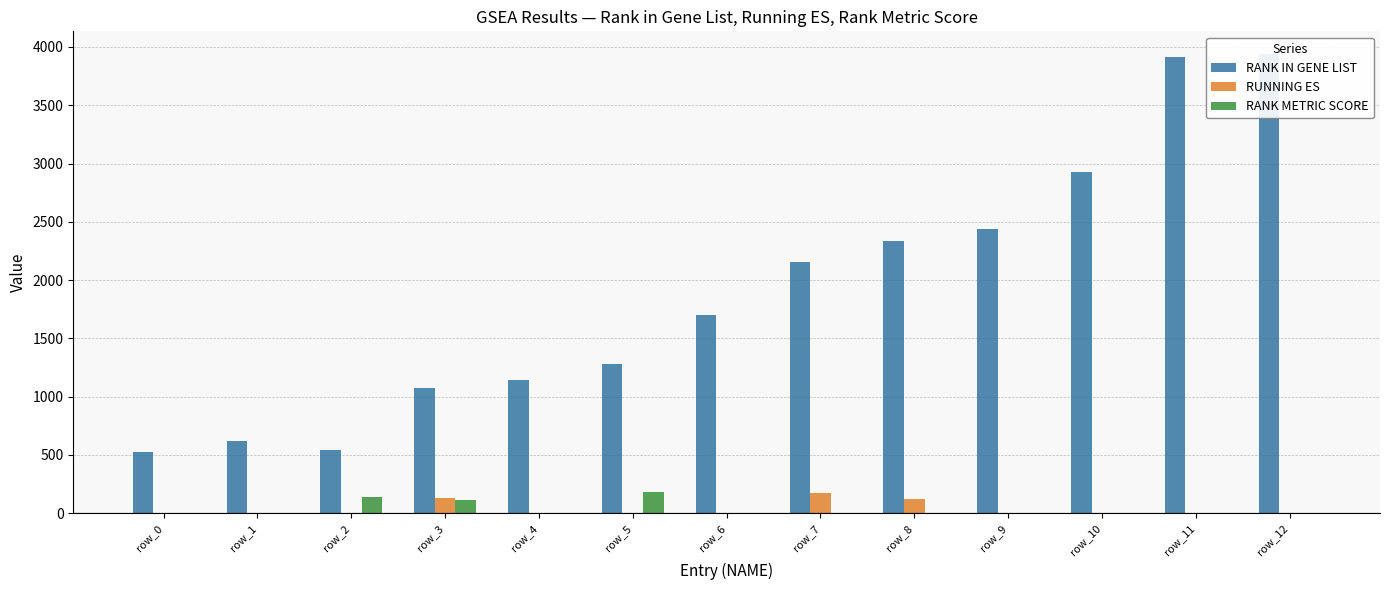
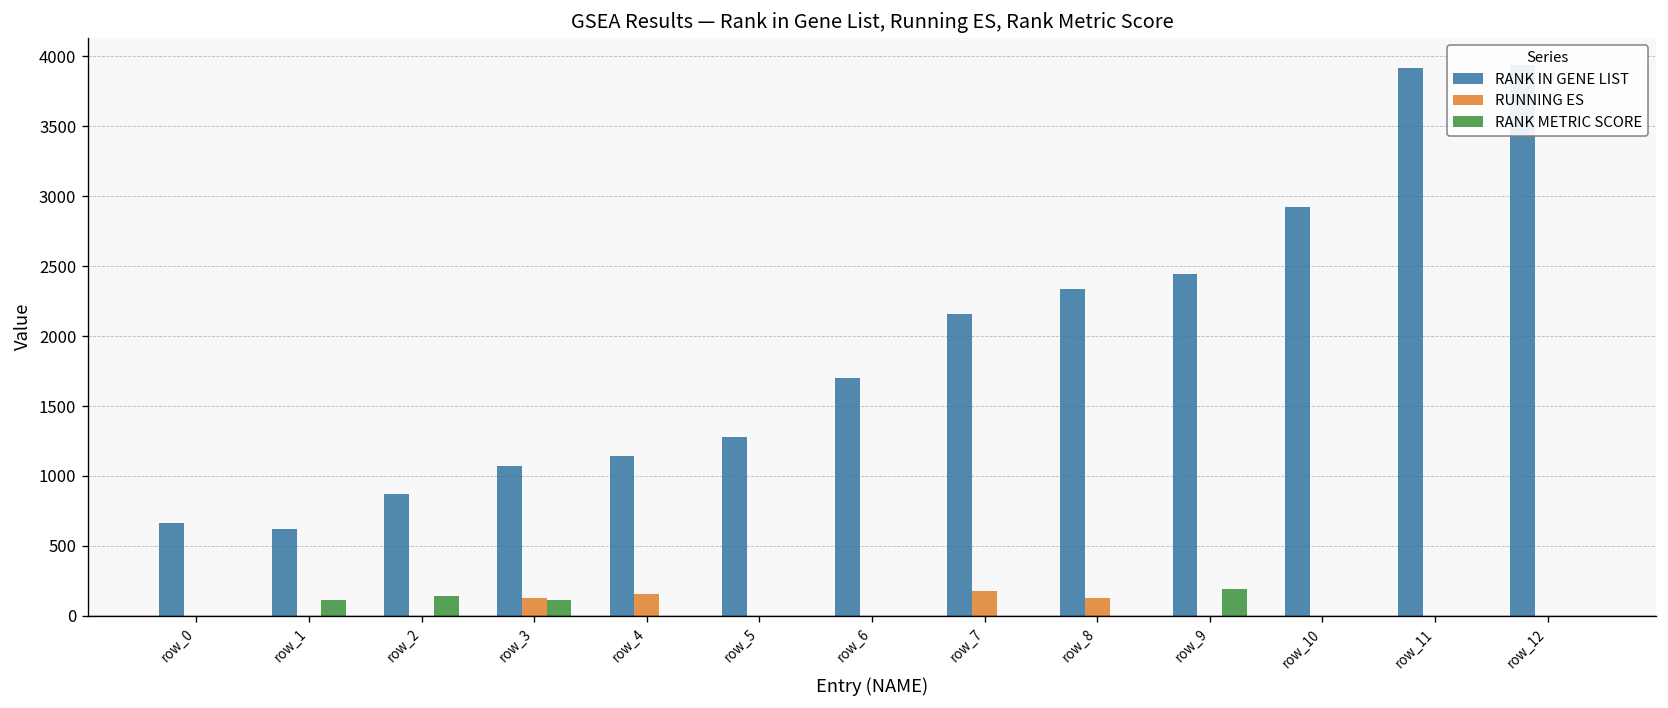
  {
    "RANK IN GENE LIST": {
-     "row_0": 520,
+     "row_0": 660,
      "row_1": 620,
-     "row_2": 540,
+     "row_2": 870,
      "row_3": 1070,
      "row_4": 1140,
      "row_5": 1280,
      "row_6": 1700,
      "row_7": 2160,
      "row_8": 2340,
      "row_9": 2440,
      "row_10": 2930,
      "row_11": 3920
    },
    "RUNNING ES": {
      "row_3": 130,
-     "row_4": 0,
+     "row_4": 160,
      "row_7": 180,
      "row_8": 120
    },
    "RANK METRIC SCORE": {
-     "row_1": 0,
+     "row_1": 110,
      "row_2": 140,
      "row_3": 110,
-     "row_5": 180,
-     "row_9": 0
+     "row_5": 0,
+     "row_9": 190
    }
  }
